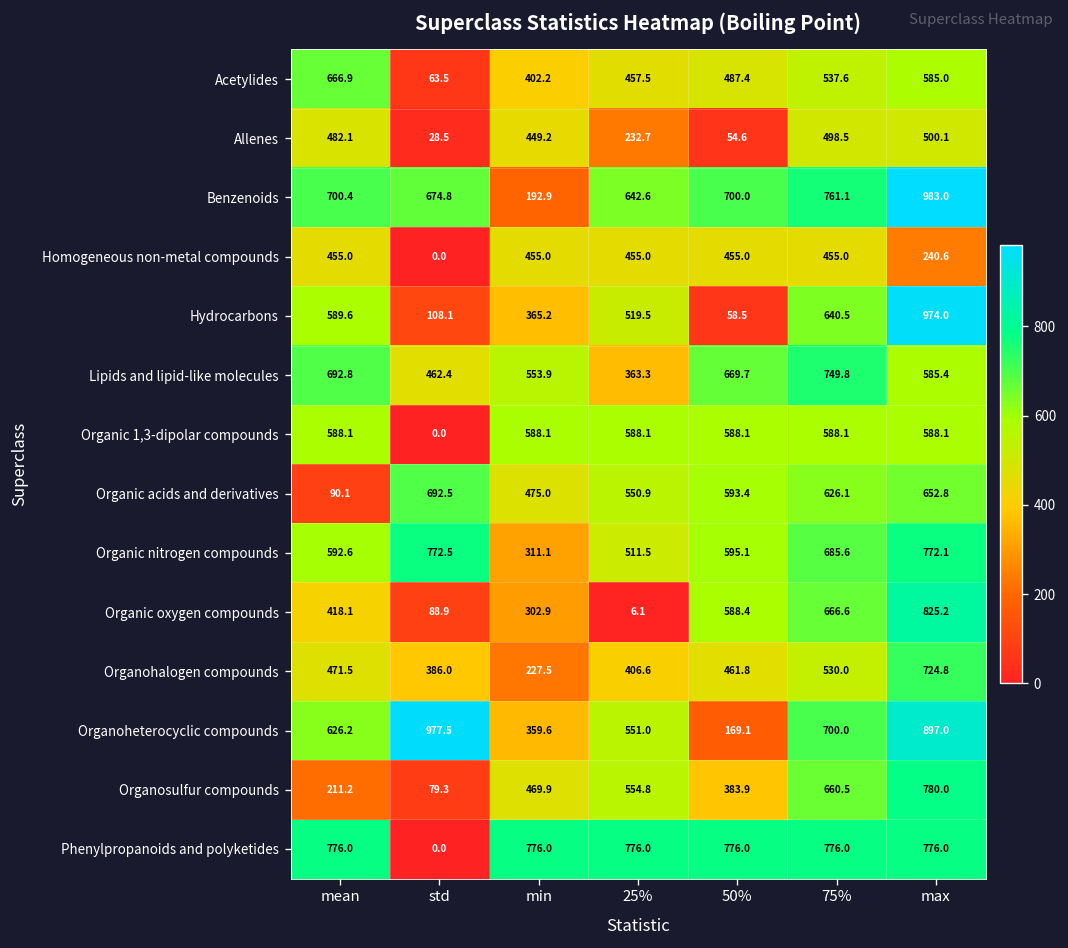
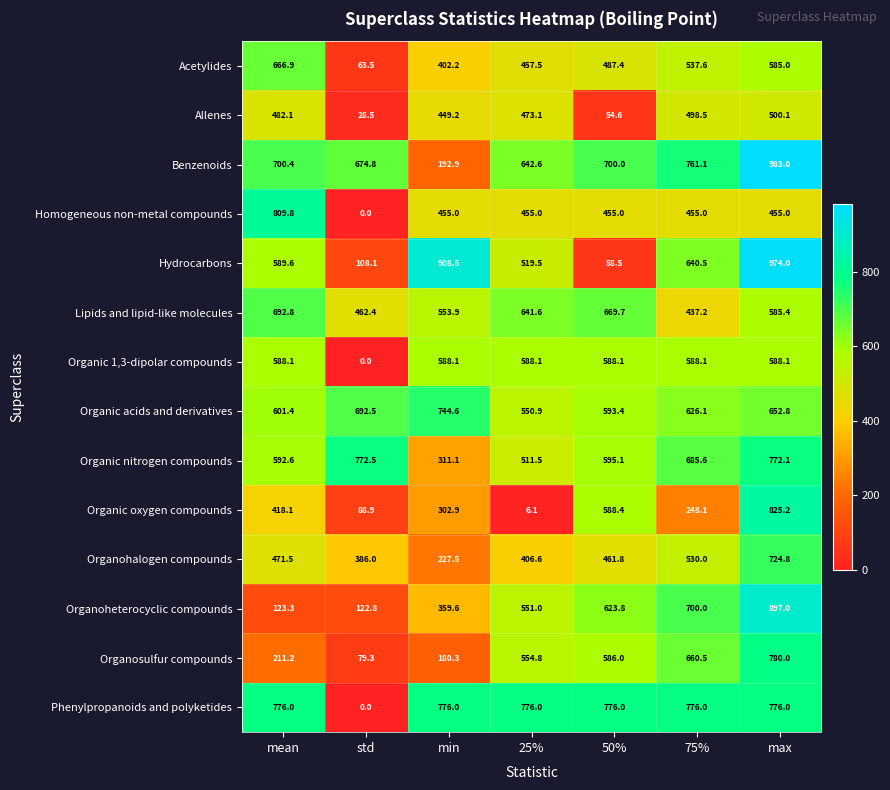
  {
    "Acetylides": {
      "mean": 666.9,
      "std": 63.5,
      "min": 402.2,
      "25%": 457.5,
      "50%": 487.4,
      "75%": 537.6,
      "max": 585.0
    },
    "Allenes": {
      "mean": 482.1,
      "std": 28.5,
      "min": 449.2,
-     "25%": 232.7,
+     "25%": 473.1,
      "50%": 54.6,
      "75%": 498.5,
      "max": 500.1
    },
    "Benzenoids": {
      "mean": 700.4,
      "std": 674.8,
      "min": 192.9,
      "25%": 642.6,
      "50%": 700.0,
      "75%": 761.1,
      "max": 983.0
    },
    "Homogeneous non-metal compounds": {
-     "mean": 455.0,
+     "mean": 809.8,
      "std": 0.0,
      "min": 455.0,
      "25%": 455.0,
      "50%": 455.0,
      "75%": 455.0,
-     "max": 240.6
+     "max": 455.0
    },
    "Hydrocarbons": {
      "mean": 589.6,
      "std": 108.1,
-     "min": 365.2,
+     "min": 908.5,
      "25%": 519.5,
      "50%": 58.5,
      "75%": 640.5,
      "max": 974.0
    },
    "Lipids and lipid-like molecules": {
      "mean": 692.8,
      "std": 462.4,
      "min": 553.9,
-     "25%": 363.3,
+     "25%": 641.6,
      "50%": 669.7,
-     "75%": 749.8,
+     "75%": 437.2,
      "max": 585.4
    },
    "Organic 1,3-dipolar compounds": {
      "mean": 588.1,
      "std": 0.0,
      "min": 588.1,
      "25%": 588.1,
      "50%": 588.1,
      "75%": 588.1,
      "max": 588.1
    },
    "Organic acids and derivatives": {
-     "mean": 90.1,
+     "mean": 601.4,
      "std": 692.5,
-     "min": 475.0,
+     "min": 744.6,
      "25%": 550.9,
      "50%": 593.4,
      "75%": 626.1,
      "max": 652.8
    },
    "Organic nitrogen compounds": {
      "mean": 592.6,
      "std": 772.5,
      "min": 311.1,
      "25%": 511.5,
      "50%": 595.1,
      "75%": 685.6,
      "max": 772.1
    },
    "Organic oxygen compounds": {
      "mean": 418.1,
      "std": 88.9,
      "min": 302.9,
      "25%": 6.1,
      "50%": 588.4,
-     "75%": 666.6,
+     "75%": 248.1,
      "max": 825.2
    },
    "Organohalogen compounds": {
      "mean": 471.5,
      "std": 386.0,
      "min": 227.5,
      "25%": 406.6,
      "50%": 461.8,
      "75%": 530.0,
      "max": 724.8
    },
    "Organoheterocyclic compounds": {
-     "mean": 626.2,
-     "std": 977.5,
+     "mean": 123.3,
+     "std": 122.8,
      "min": 359.6,
      "25%": 551.0,
-     "50%": 169.1,
+     "50%": 623.8,
      "75%": 700.0,
      "max": 897.0
    },
    "Organosulfur compounds": {
      "mean": 211.2,
      "std": 79.3,
-     "min": 469.9,
+     "min": 180.3,
      "25%": 554.8,
-     "50%": 383.9,
+     "50%": 586.0,
      "75%": 660.5,
      "max": 780.0
    },
    "Phenylpropanoids and polyketides": {
      "mean": 776.0,
      "std": 0.0,
      "min": 776.0,
      "25%": 776.0,
      "50%": 776.0,
      "75%": 776.0,
      "max": 776.0
    }
  }
